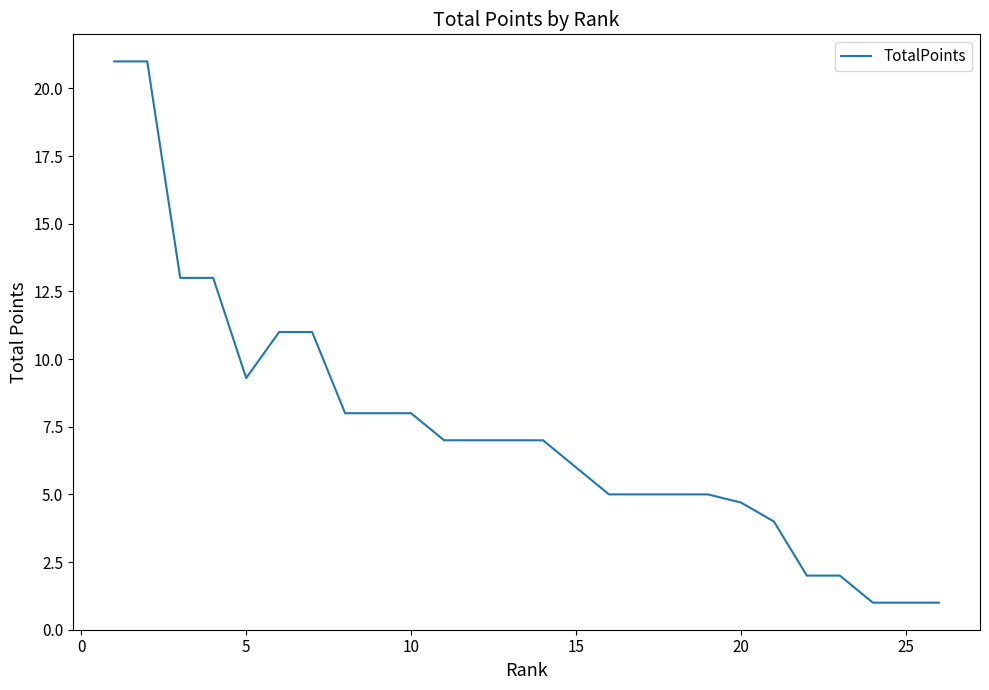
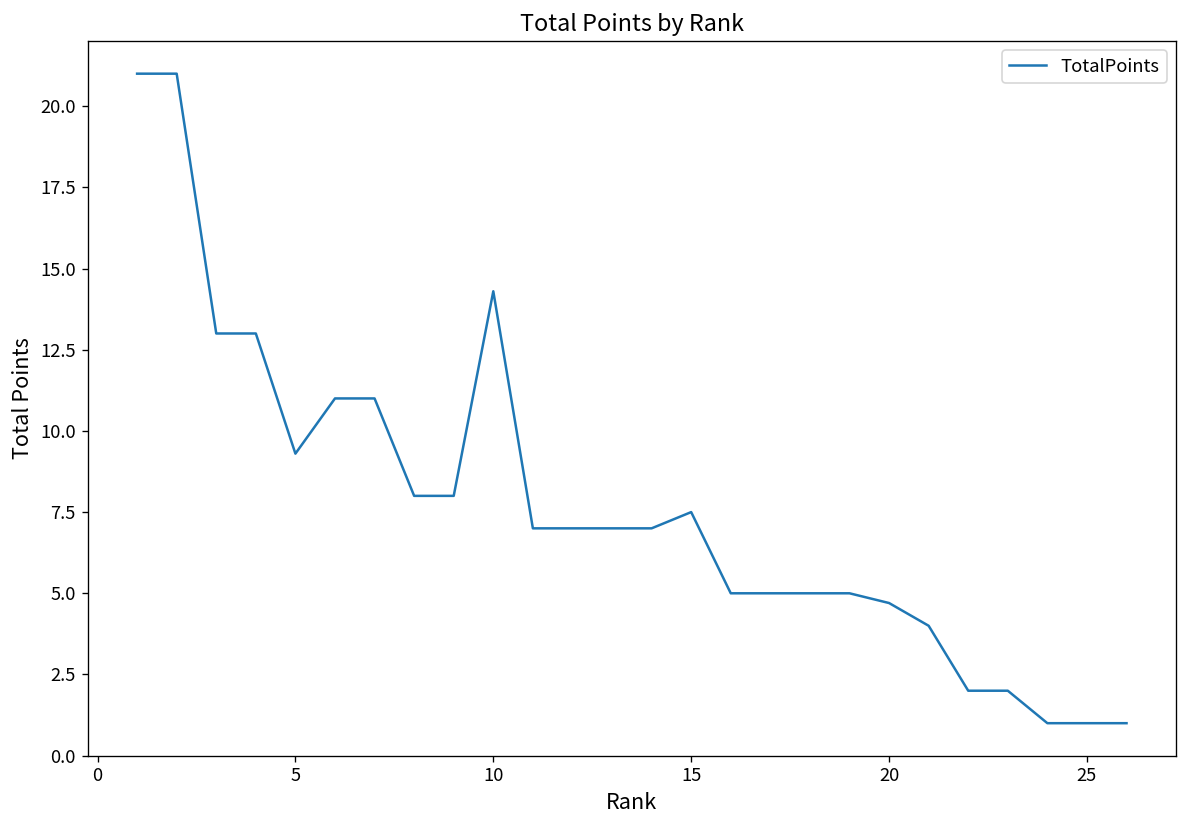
  {
    "5": 9.3,
-   "10": 8.0,
-   "15": 6.0,
+   "10": 14.3,
+   "15": 7.5,
    "20": 4.7,
    "25": 1.0
  }
